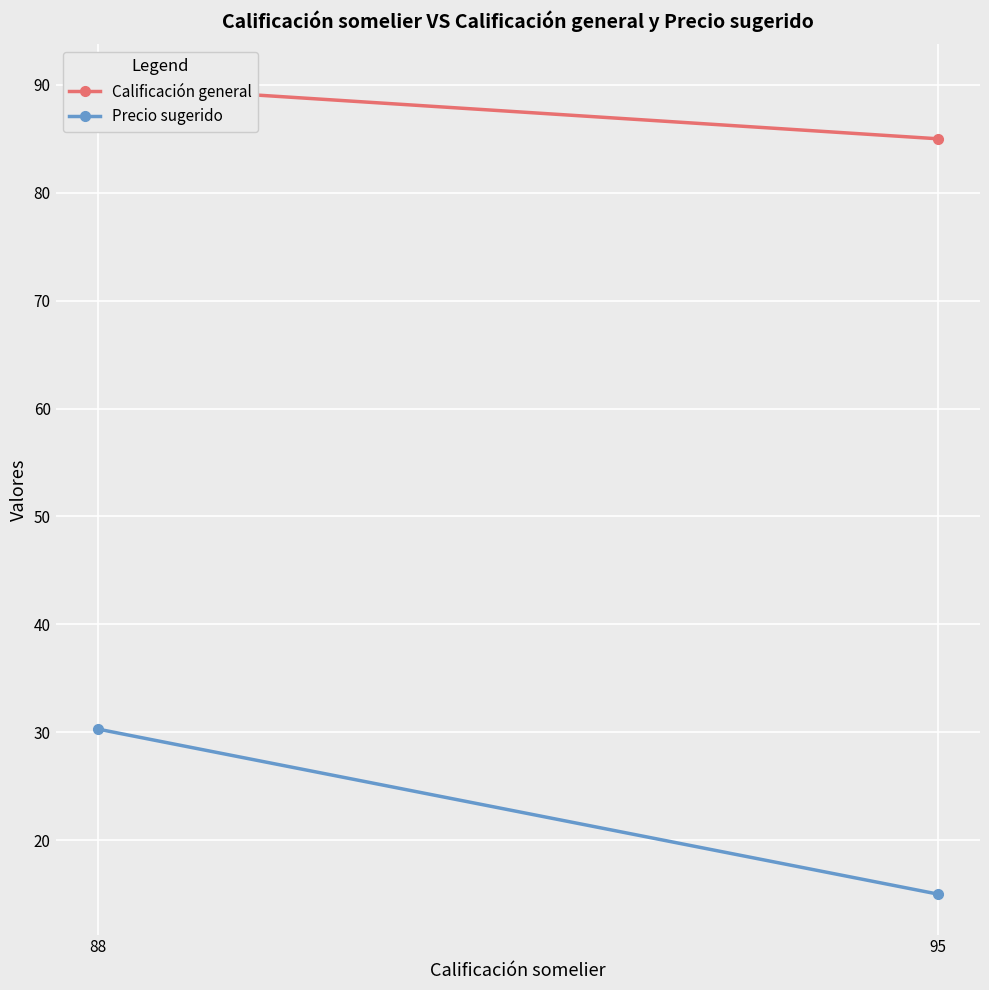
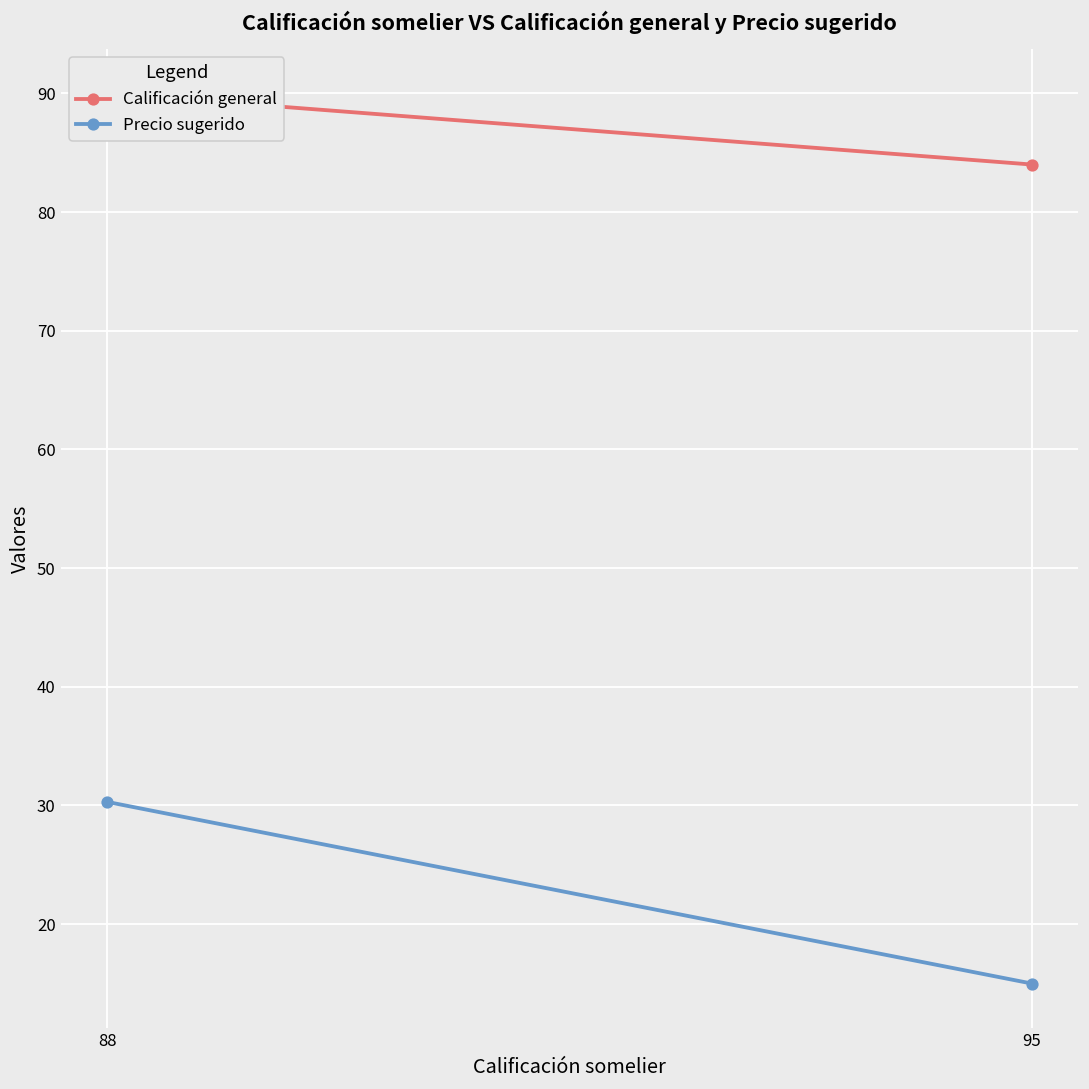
  {
    "Calificación general": {
-     "95": 85
+     "95": 84
    },
    "Precio sugerido": {
      "88": 30.3,
      "95": 15
    }
  }
